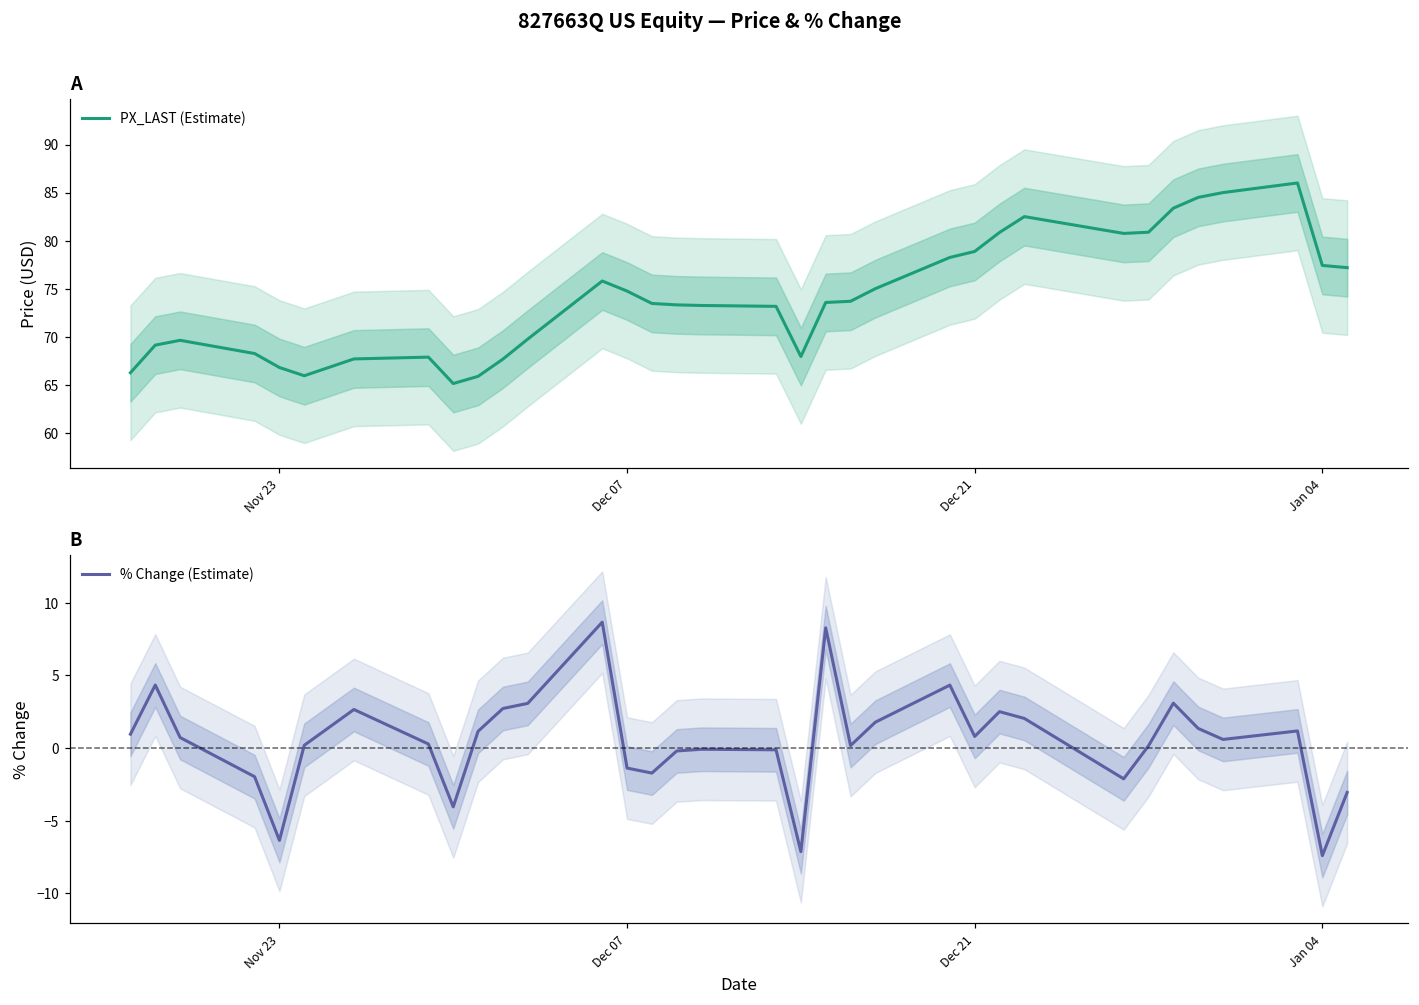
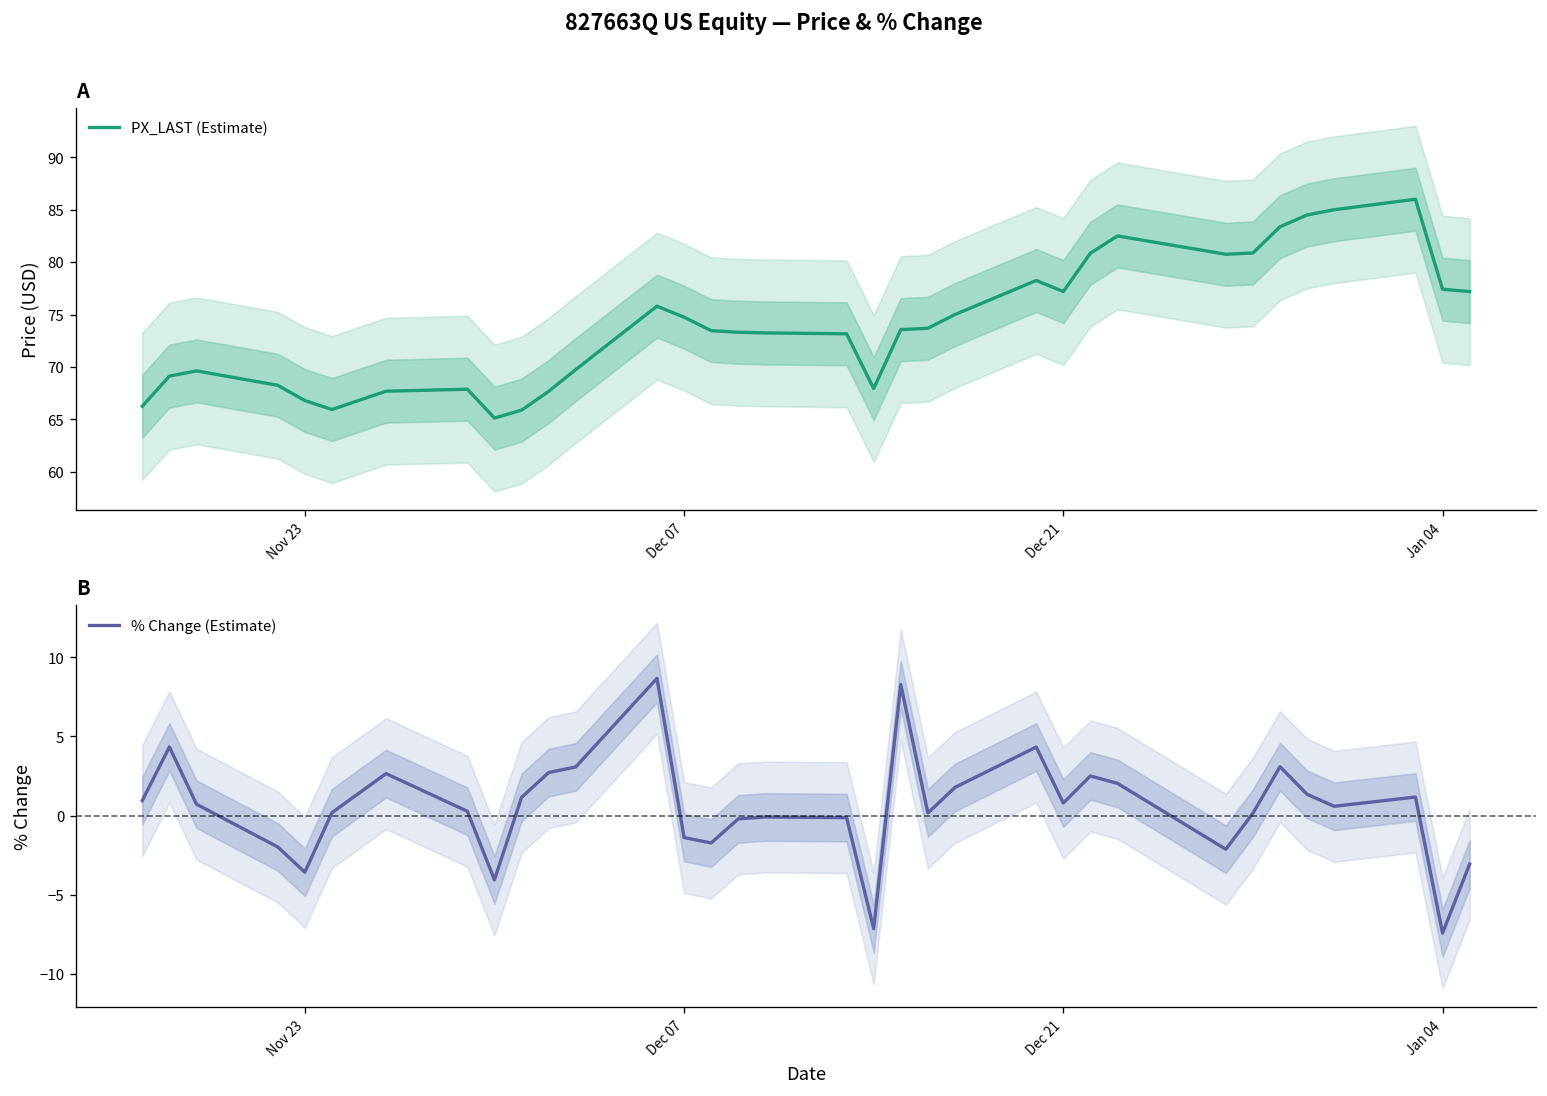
  {
    "A": {
      "PX_LAST (Estimate)": {
        "Nov 23": 67,
        "Dec 07": 75,
-       "Dec 21": 79,
+       "Dec 21": 77,
        "Jan 04": 77
      }
    },
    "B": {
      "% Change (Estimate)": {
-       "Nov 23": -6.4,
+       "Nov 23": -3.6,
        "Dec 07": -1.4,
        "Dec 21": 0.8,
        "Jan 04": -7.4
      }
    }
  }
